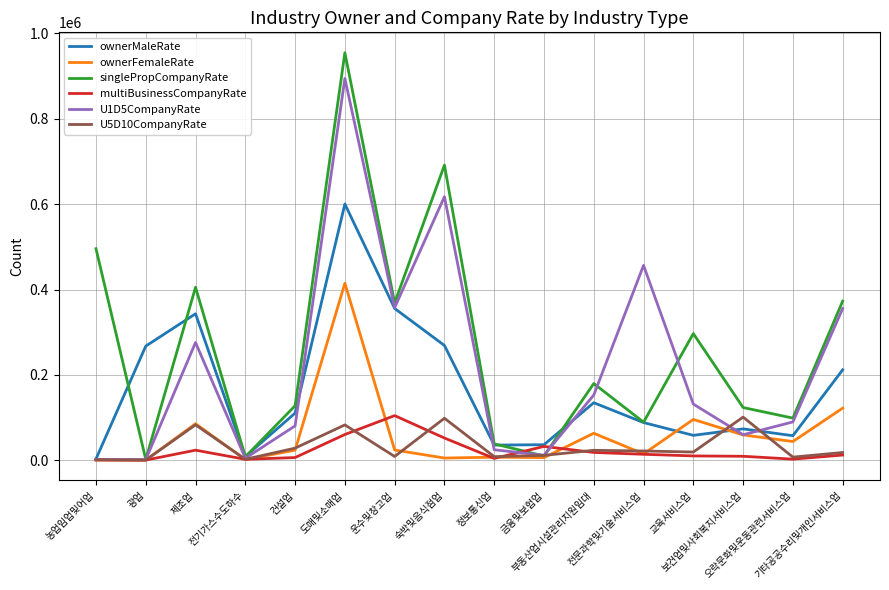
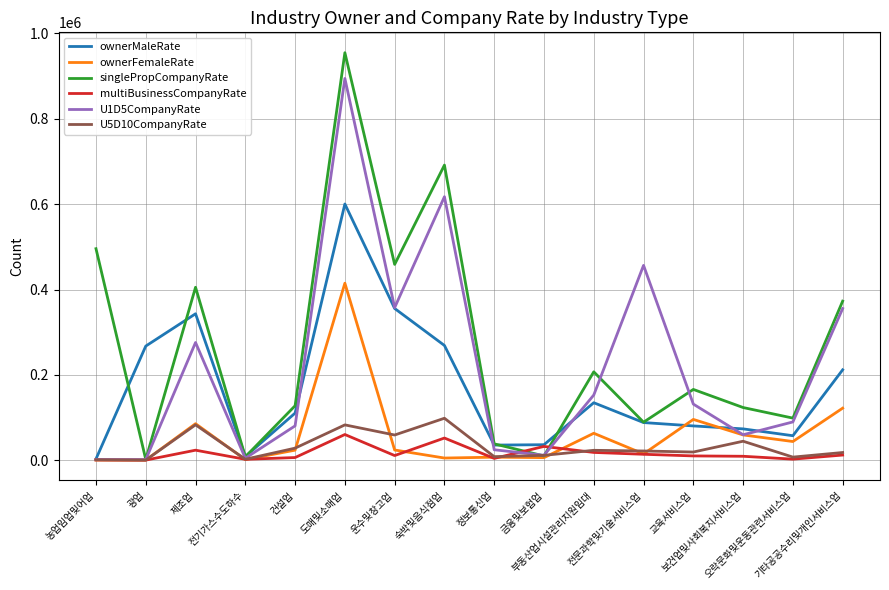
  {
    "ownerMaleRate": {
      "광업": 270000,
      "제조업": 340000,
      "건설업": 110000,
      "도매및소매업": 600000,
      "숙박및음식점업": 270000,
      "부동산업시설관리지원임대": 130000,
-     "교육서비스업": 60000,
+     "교육서비스업": 80000,
      "보건업및사회복지서비스업": 70000,
      "오락문화및운동관련서비스업": 60000,
      "기타공공수리및개인서비스업": 210000
    },
    "ownerFemaleRate": {
      "도매및소매업": 410000,
      "운수및창고업": 20000,
      "숙박및음식점업": 10000,
      "부동산업시설관리지원임대": 60000,
      "교육서비스업": 100000,
      "오락문화및운동관련서비스업": 40000,
      "기타공공수리및개인서비스업": 120000
    },
    "singlePropCompanyRate": {
      "농업임업및어업": 500000,
      "제조업": 410000,
      "건설업": 130000,
      "도매및소매업": 950000,
-     "운수및창고업": 370000,
+     "운수및창고업": 460000,
      "숙박및음식점업": 690000,
-     "부동산업시설관리지원임대": 180000,
-     "교육서비스업": 300000,
+     "부동산업시설관리지원임대": 210000,
+     "교육서비스업": 170000,
      "보건업및사회복지서비스업": 120000,
      "오락문화및운동관련서비스업": 100000,
      "기타공공수리및개인서비스업": 370000
    },
    "multiBusinessCompanyRate": {
      "제조업": 20000,
      "건설업": 10000,
      "도매및소매업": 60000,
-     "운수및창고업": 100000,
+     "운수및창고업": 10000,
      "숙박및음식점업": 50000,
      "교육서비스업": 10000,
      "보건업및사회복지서비스업": 10000,
      "기타공공수리및개인서비스업": 10000
    },
    "U1D5CompanyRate": {
      "제조업": 280000,
      "건설업": 80000,
      "도매및소매업": 890000,
      "숙박및음식점업": 620000,
      "정보통신업": 20000,
      "부동산업시설관리지원임대": 150000,
      "전문과학및기술서비스업": 460000,
      "교육서비스업": 130000,
      "오락문화및운동관련서비스업": 90000,
      "기타공공수리및개인서비스업": 360000
    },
    "U5D10CompanyRate": {
      "도매및소매업": 80000,
-     "운수및창고업": 10000,
+     "운수및창고업": 60000,
      "숙박및음식점업": 100000,
      "전문과학및기술서비스업": 20000,
      "교육서비스업": 20000,
-     "보건업및사회복지서비스업": 100000,
+     "보건업및사회복지서비스업": 40000,
      "기타공공수리및개인서비스업": 20000
    }
  }
